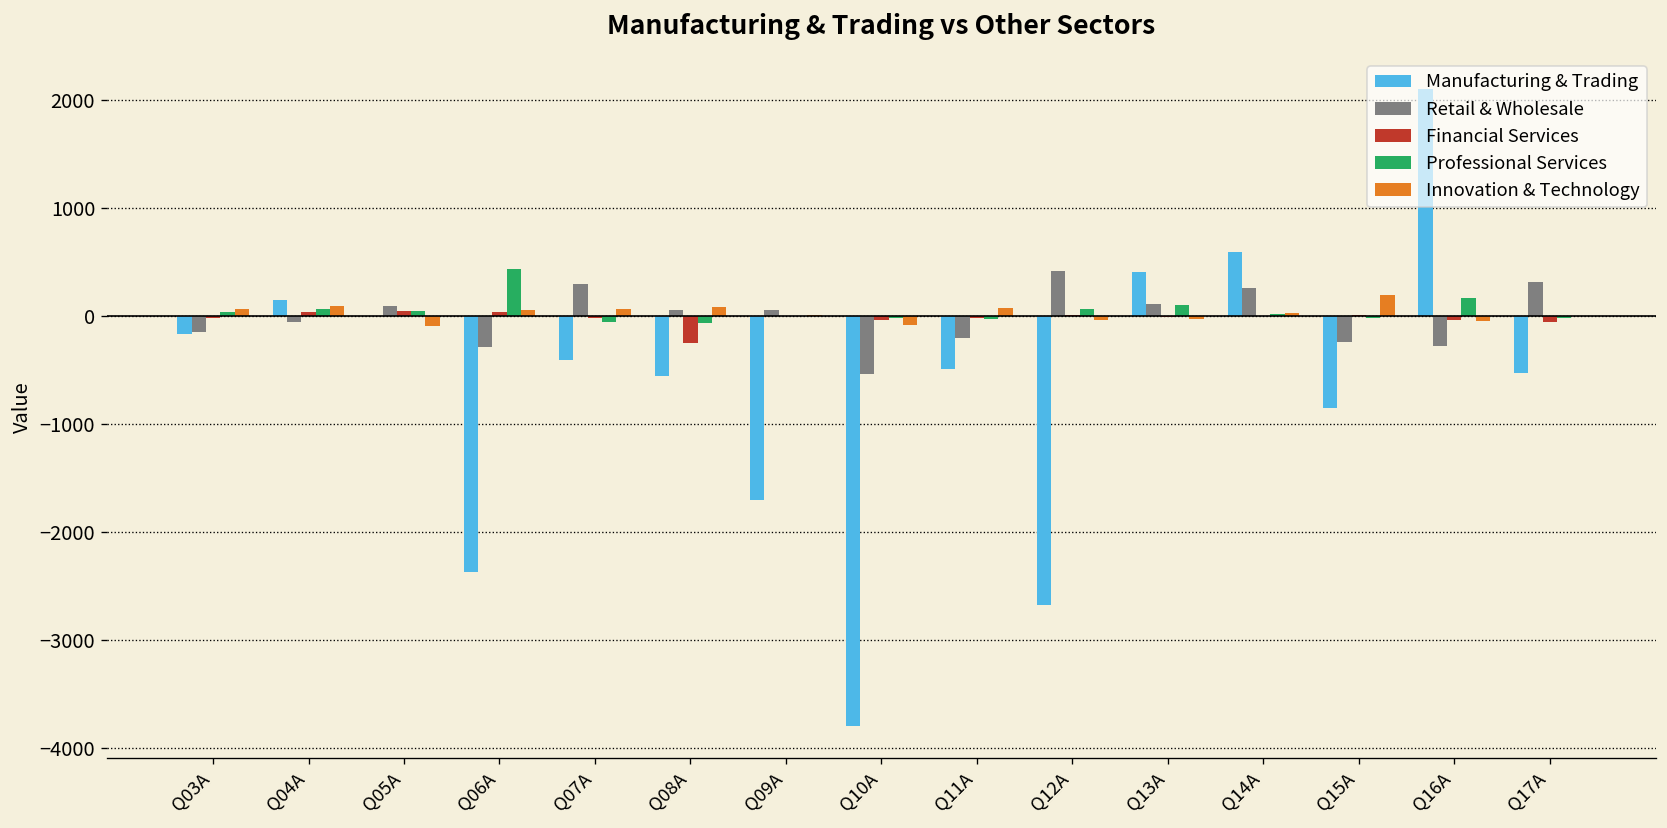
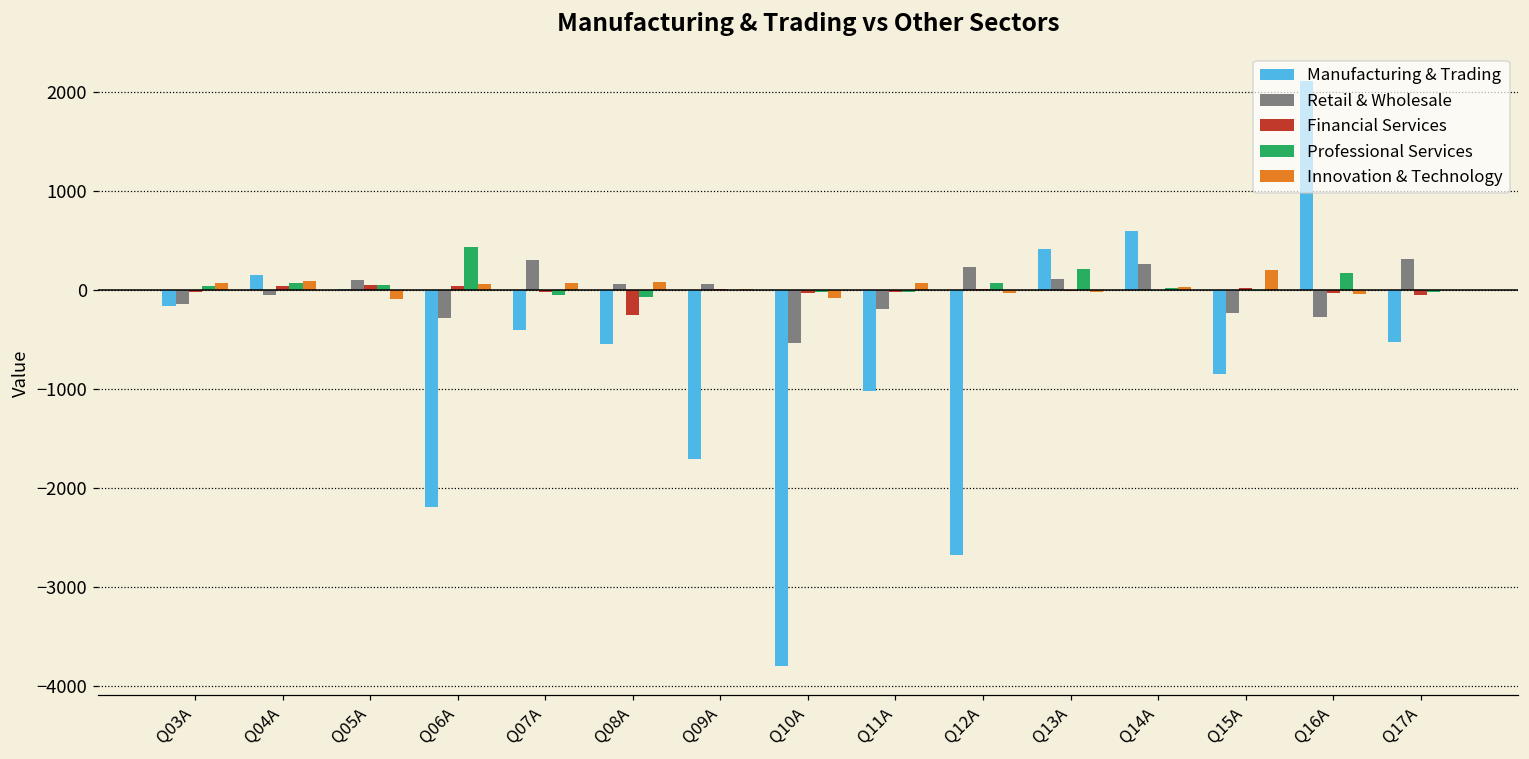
  {
    "Manufacturing & Trading": {
      "Q03A": -200,
      "Q04A": 100,
-     "Q06A": -2400,
+     "Q06A": -2200,
      "Q07A": -400,
      "Q08A": -500,
      "Q09A": -1700,
      "Q10A": -3800,
-     "Q11A": -500,
+     "Q11A": -1000,
      "Q12A": -2700,
      "Q13A": 400,
      "Q14A": 600,
      "Q15A": -900,
      "Q17A": -500
    },
    "Retail & Wholesale": {
      "Q03A": -100,
      "Q04A": -100,
      "Q05A": 100,
      "Q06A": -300,
      "Q07A": 300,
      "Q08A": 100,
      "Q09A": 100,
      "Q10A": -500,
      "Q11A": -200,
-     "Q12A": 400,
+     "Q12A": 200,
      "Q13A": 100,
      "Q14A": 300,
      "Q15A": -200,
      "Q16A": -300,
      "Q17A": 300
    },
    "Financial Services": {
      "Q04A": 0,
      "Q05A": 0,
      "Q06A": 0,
      "Q08A": -200,
      "Q10A": 0,
      "Q16A": 0,
      "Q17A": -100
    },
    "Professional Services": {
      "Q03A": 0,
      "Q04A": 100,
      "Q05A": 0,
      "Q06A": 400,
      "Q07A": -100,
      "Q08A": -100,
      "Q12A": 100,
-     "Q13A": 100,
+     "Q13A": 200,
      "Q16A": 200
    },
    "Innovation & Technology": {
      "Q03A": 100,
      "Q04A": 100,
      "Q05A": -100,
      "Q06A": 100,
      "Q07A": 100,
      "Q08A": 100,
      "Q10A": -100,
      "Q11A": 100,
      "Q12A": 0,
      "Q14A": 0,
      "Q15A": 200,
      "Q16A": 0
    }
  }
